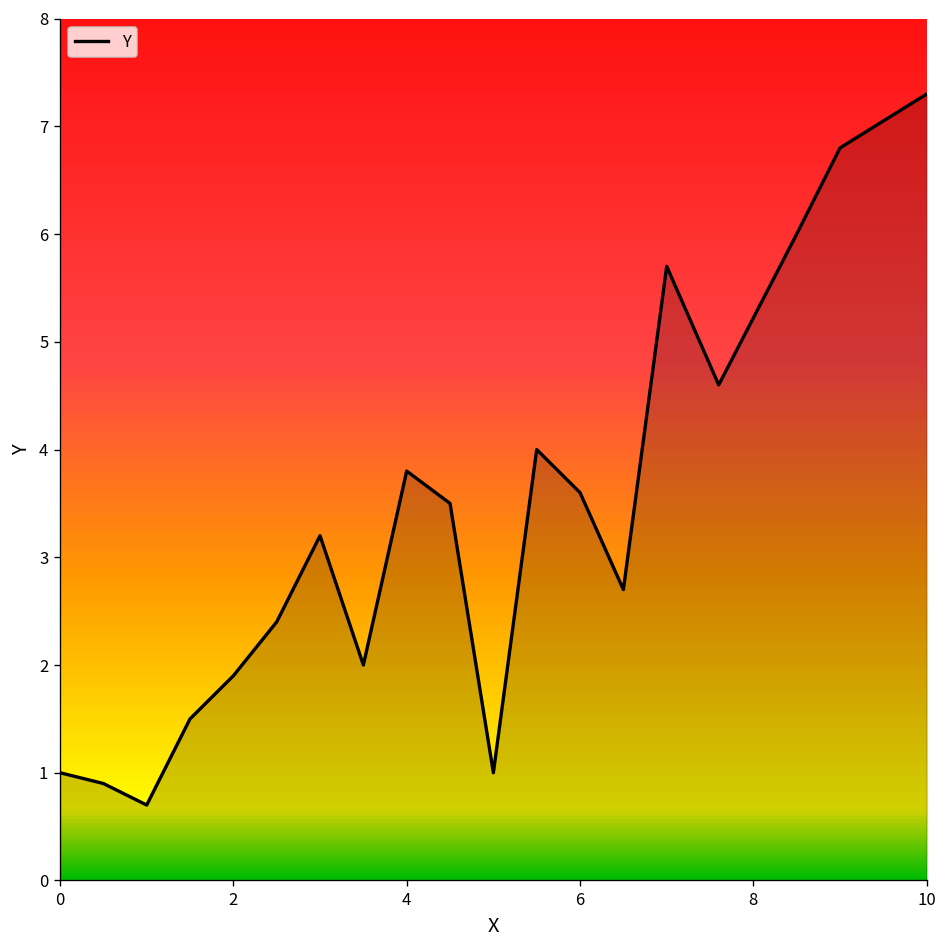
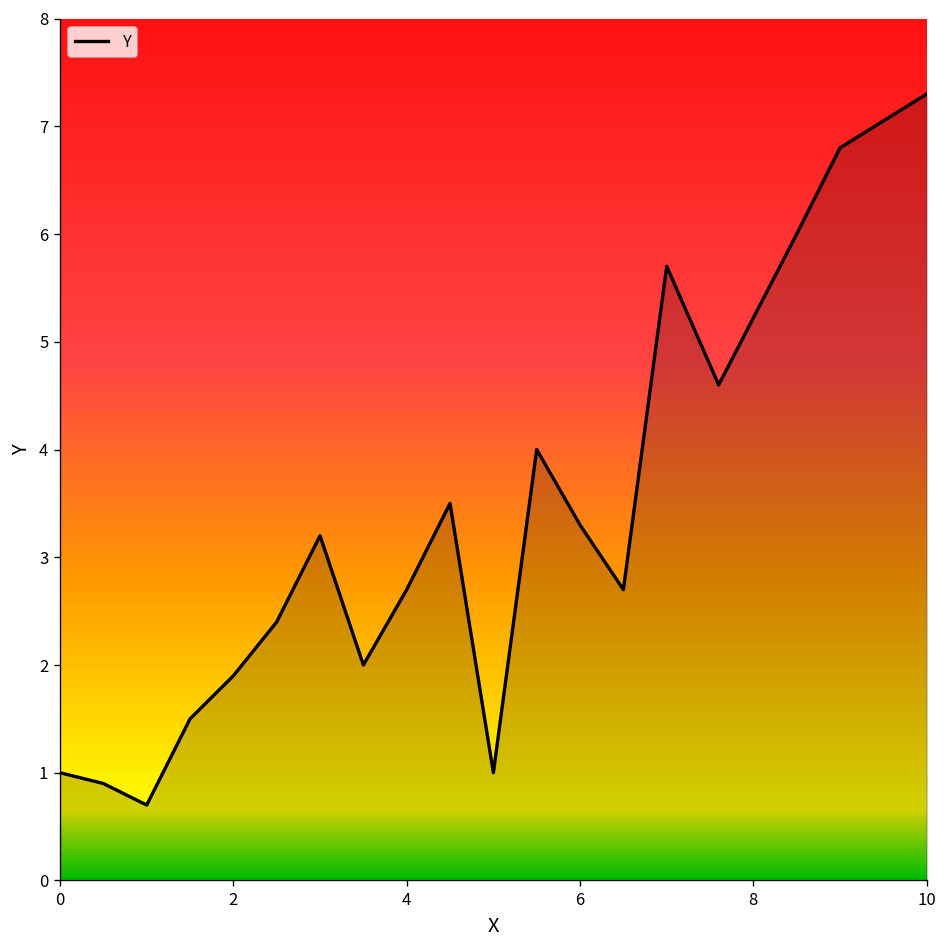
  {
    "0": 1.0,
    "2": 1.9,
-   "4": 3.8,
-   "6": 3.6,
+   "4": 2.7,
+   "6": 3.3,
    "10": 7.3
  }
